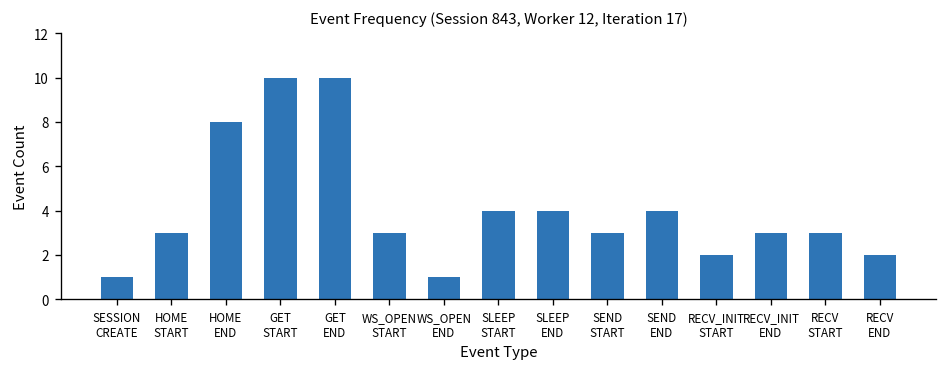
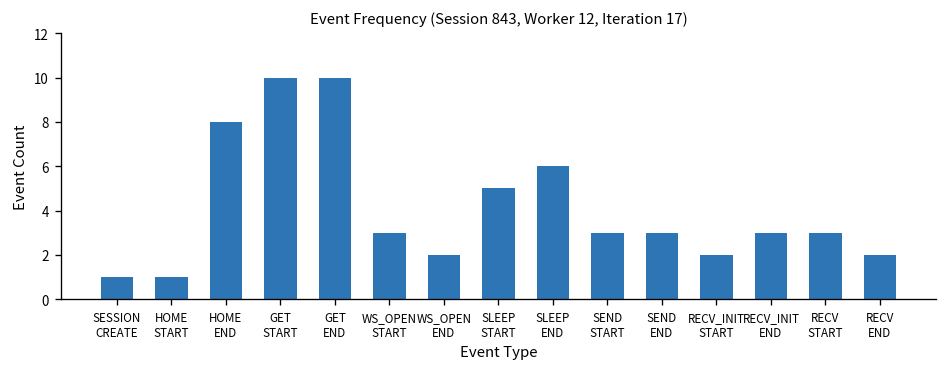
  {
    "SESSION CREATE": 1,
-   "HOME START": 3,
+   "HOME START": 1,
    "HOME END": 8,
    "GET START": 10,
    "GET END": 10,
    "WS_OPEN START": 3,
-   "WS_OPEN END": 1,
-   "SLEEP START": 4,
-   "SLEEP END": 4,
+   "WS_OPEN END": 2,
+   "SLEEP START": 5,
+   "SLEEP END": 6,
    "SEND START": 3,
-   "SEND END": 4,
+   "SEND END": 3,
    "RECV_INIT START": 2,
    "RECV_INIT END": 3,
    "RECV START": 3,
    "RECV END": 2
  }
